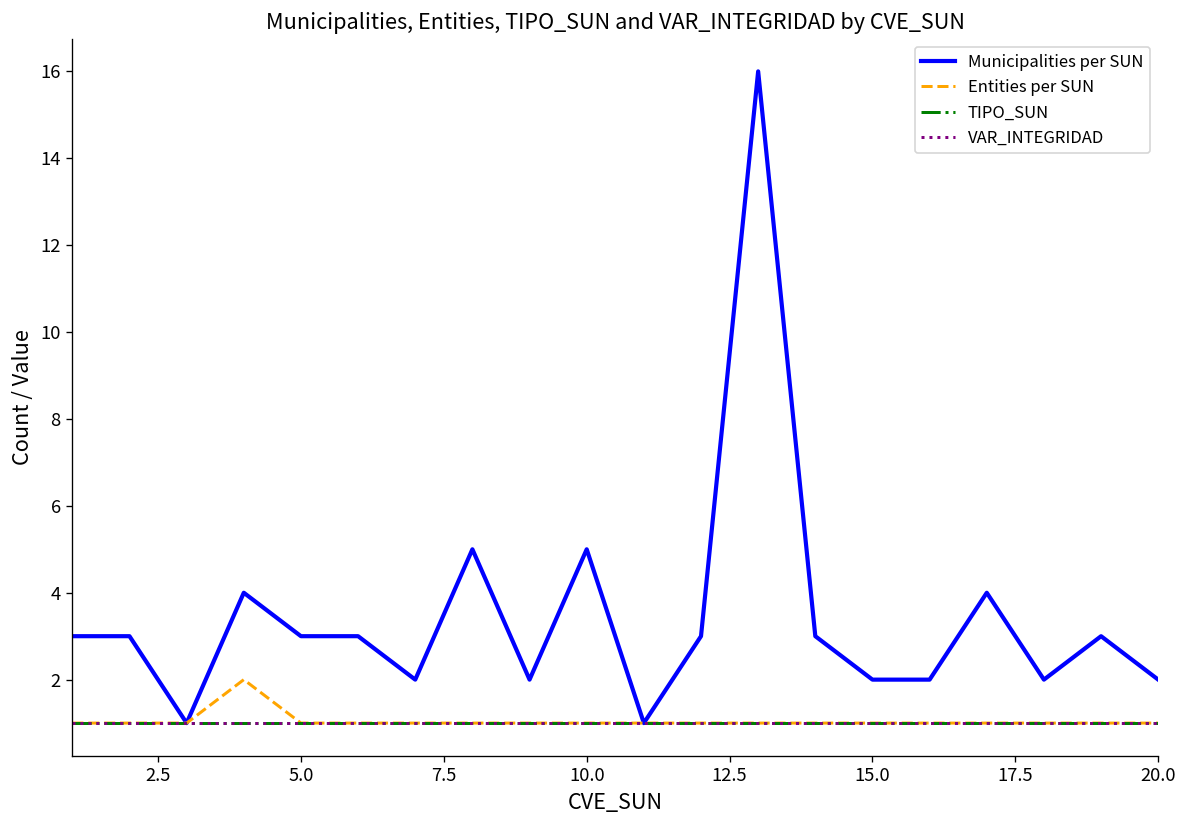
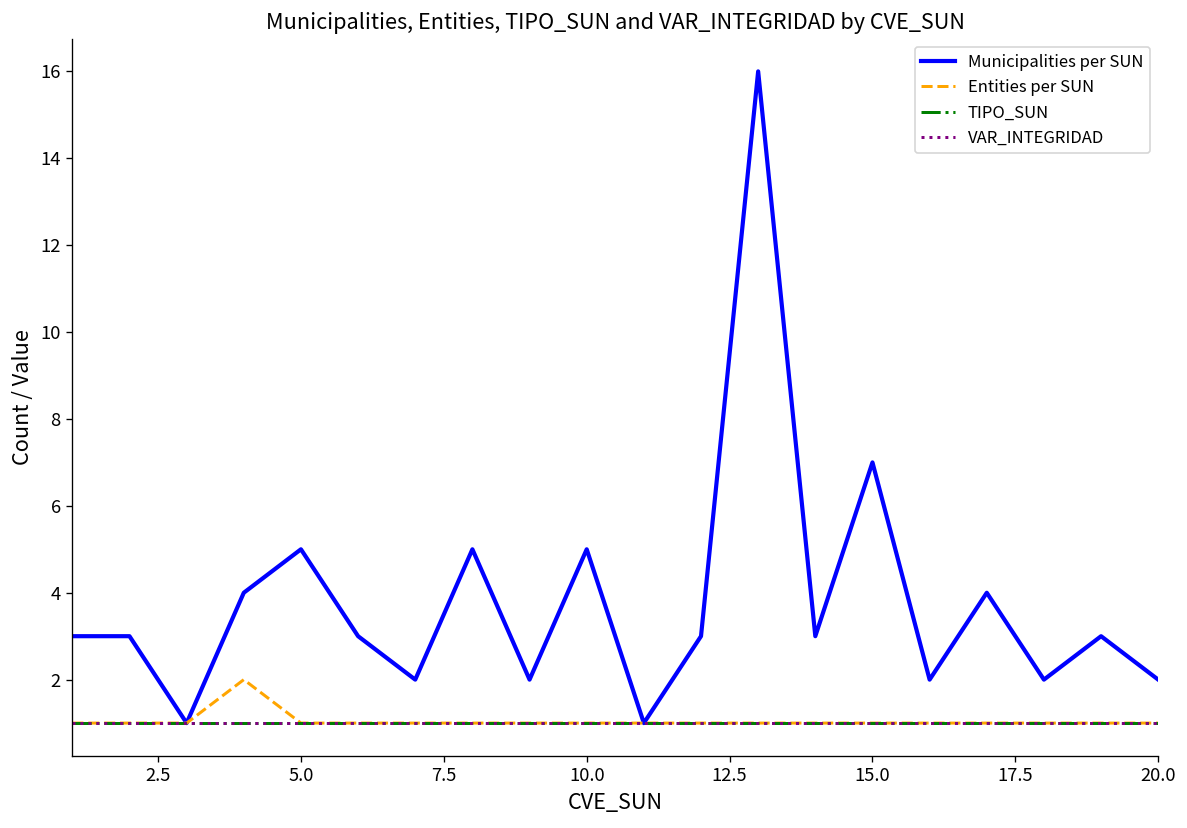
  {
    "Municipalities per SUN": {
-     "5.0": 3,
+     "5.0": 5,
      "10.0": 5,
-     "15.0": 2,
+     "15.0": 7,
      "20.0": 2
    }
  }
